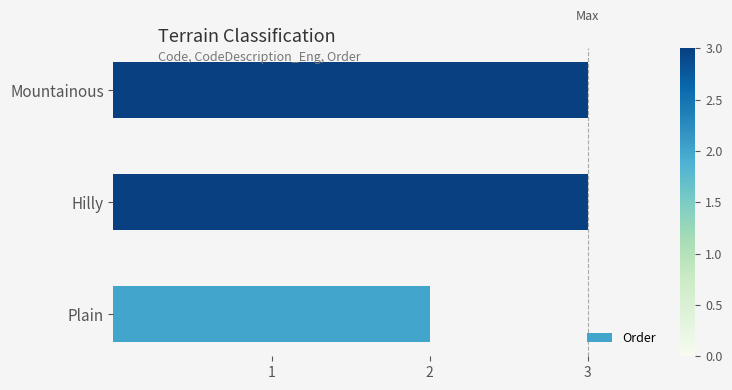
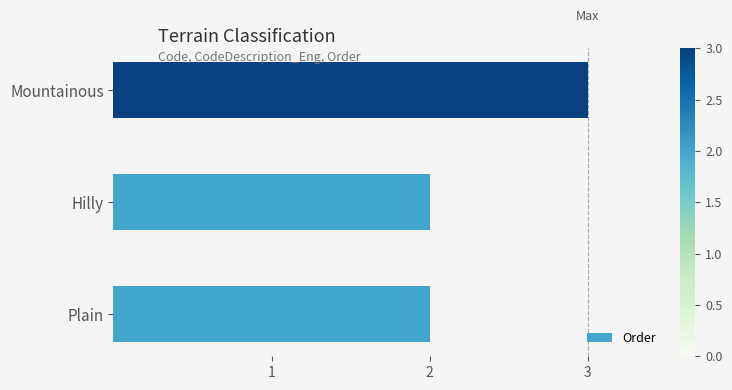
  {
    "Mountainous": 3,
-   "Hilly": 3,
+   "Hilly": 2,
    "Plain": 2
  }
